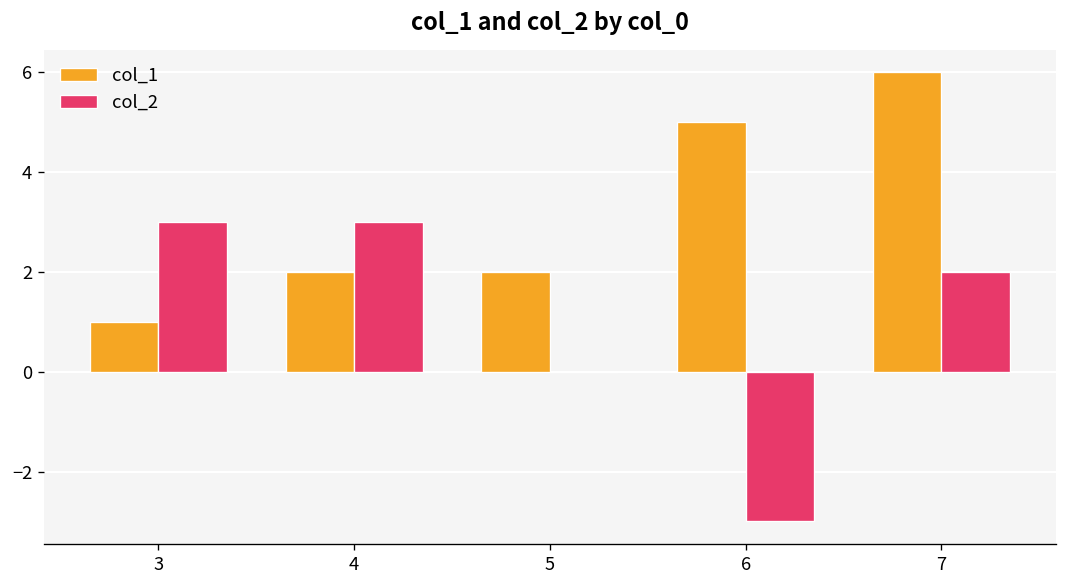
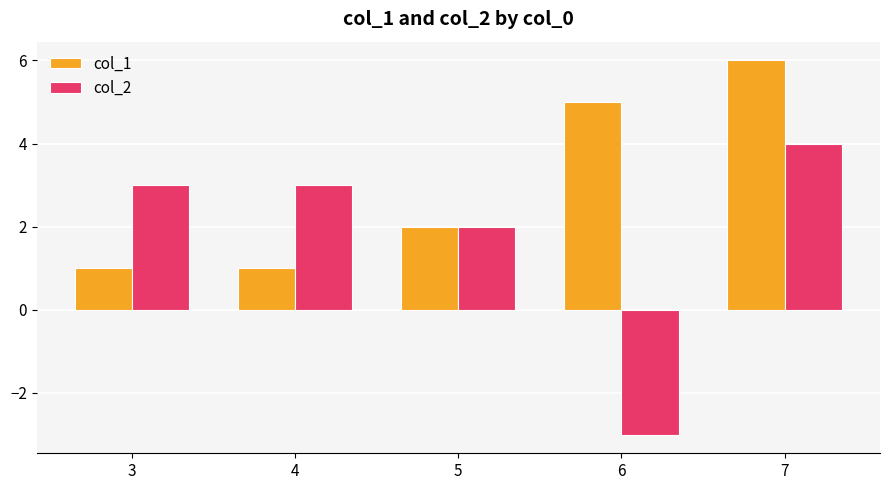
  {
    "col_1": {
      "3": 1,
-     "4": 2,
+     "4": 1,
      "5": 2,
      "6": 5,
      "7": 6
    },
    "col_2": {
      "3": 3,
      "4": 3,
-     "5": 0,
+     "5": 2,
      "6": -3,
-     "7": 2
+     "7": 4
    }
  }
